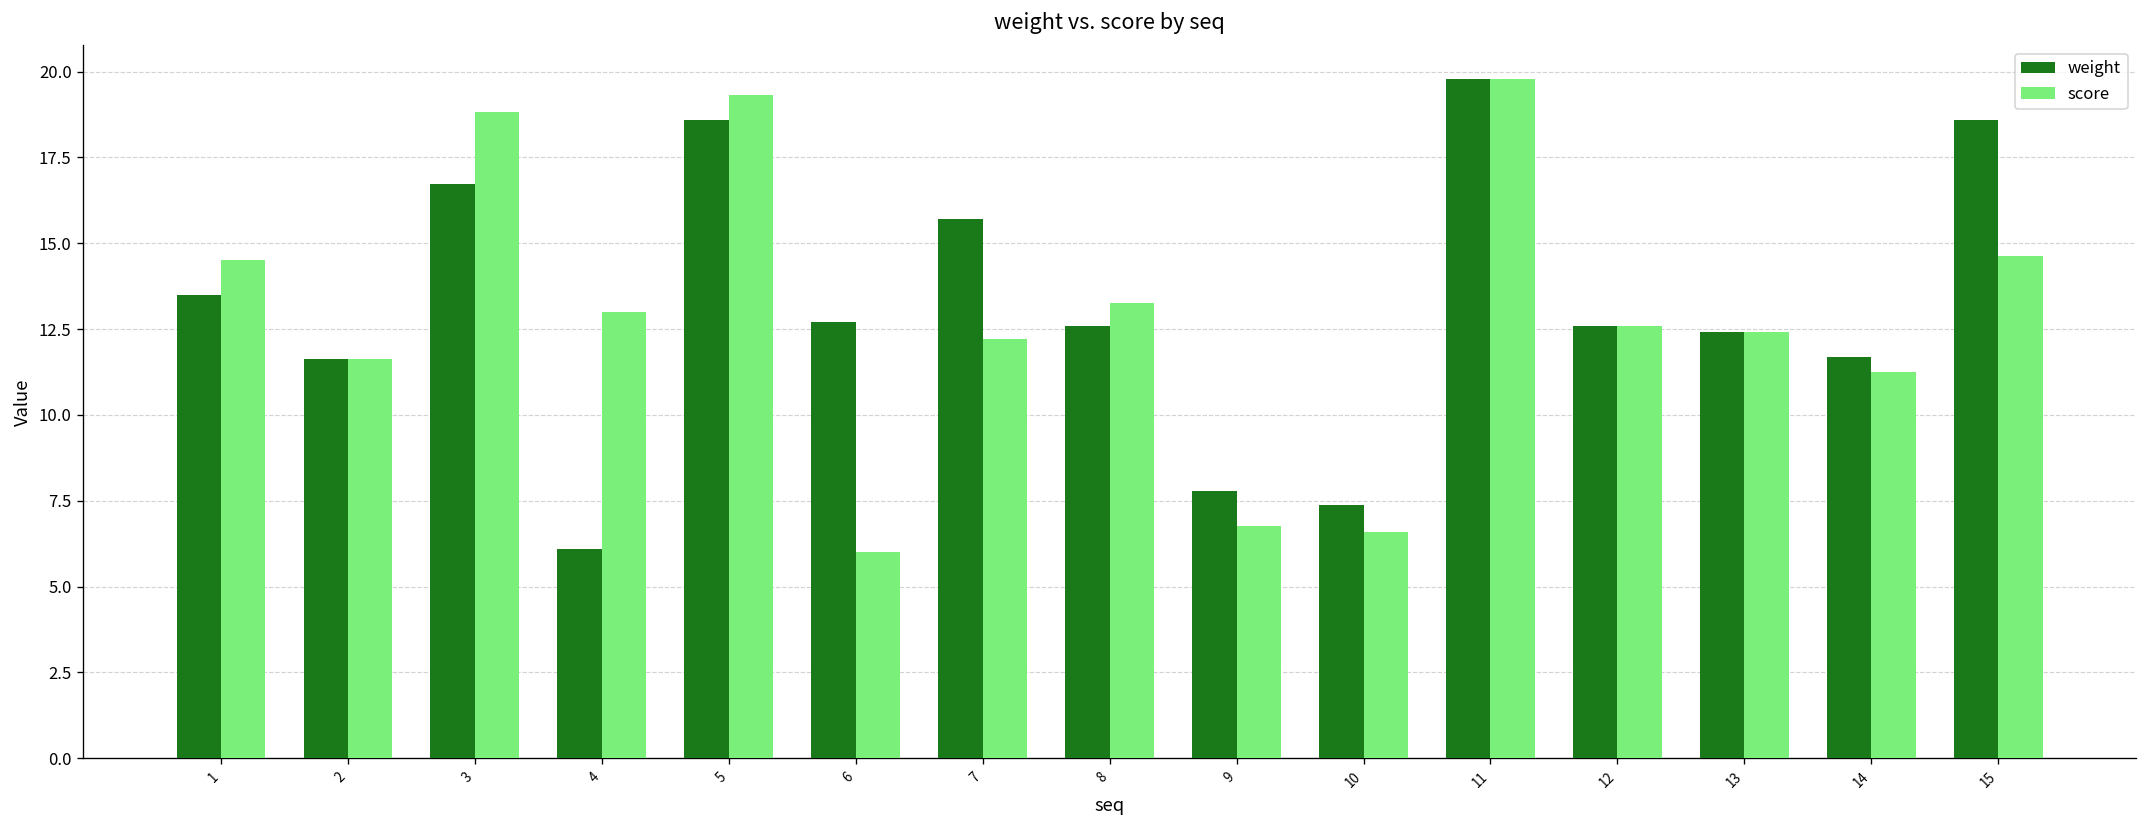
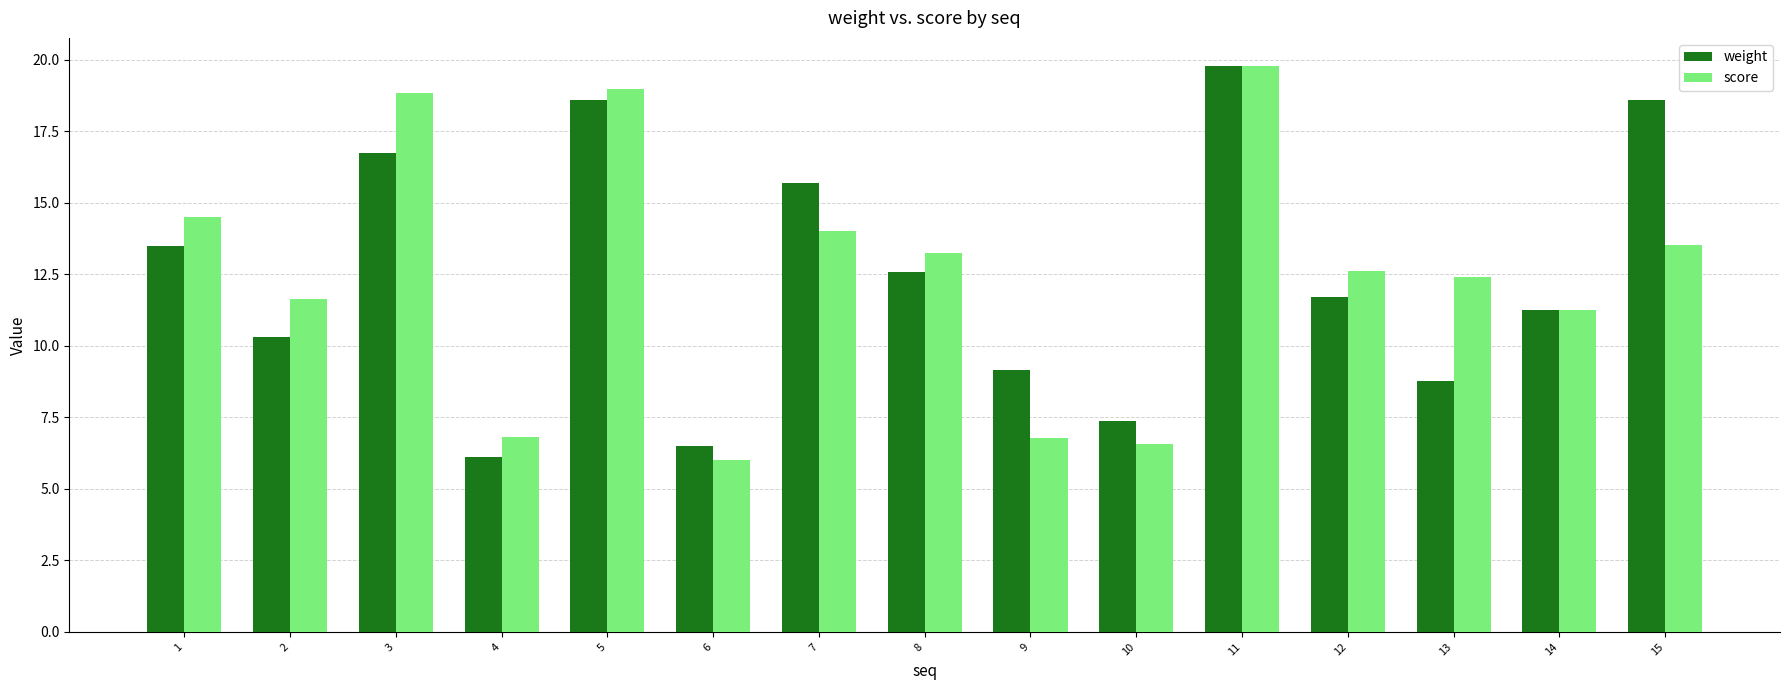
  {
    "weight": {
      "1": 13.5,
-     "2": 11.6,
+     "2": 10.3,
      "3": 16.7,
      "4": 6.1,
      "5": 18.6,
-     "6": 12.7,
+     "6": 6.5,
      "7": 15.7,
      "8": 12.6,
-     "9": 7.8,
+     "9": 9.2,
      "10": 7.4,
      "11": 19.8,
-     "12": 12.6,
-     "13": 12.4,
-     "14": 11.7,
+     "12": 11.7,
+     "13": 8.8,
+     "14": 11.2,
      "15": 18.6
    },
    "score": {
      "1": 14.5,
      "2": 11.6,
      "3": 18.8,
-     "4": 13.0,
-     "5": 19.3,
+     "4": 6.8,
+     "5": 19.0,
      "6": 6.0,
-     "7": 12.2,
+     "7": 14.0,
      "8": 13.3,
      "9": 6.8,
      "10": 6.6,
      "11": 19.8,
      "12": 12.6,
      "13": 12.4,
      "14": 11.2,
-     "15": 14.6
+     "15": 13.5
    }
  }
